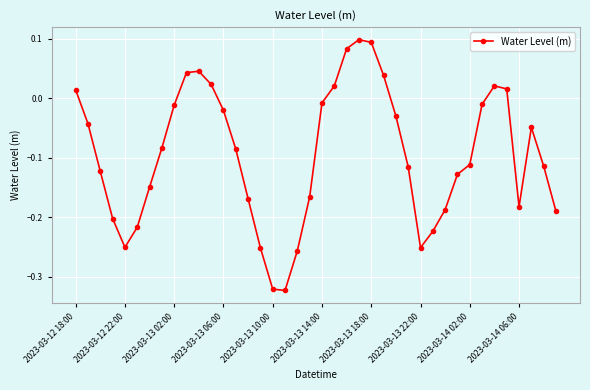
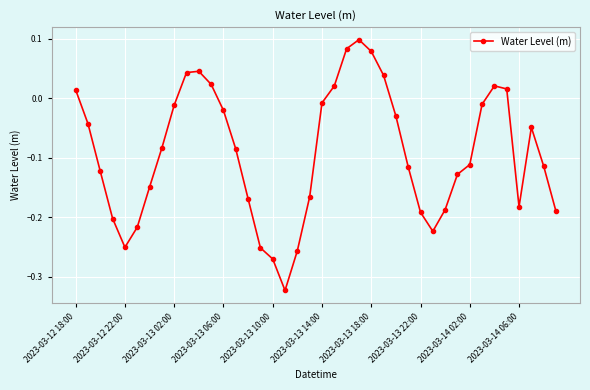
  {
    "2023-03-12 18:00": 0.01,
    "2023-03-12 22:00": -0.25,
    "2023-03-13 02:00": -0.01,
    "2023-03-13 06:00": -0.02,
-   "2023-03-13 10:00": -0.32,
+   "2023-03-13 10:00": -0.27,
    "2023-03-13 14:00": -0.01,
-   "2023-03-13 18:00": 0.09,
-   "2023-03-13 22:00": -0.25,
+   "2023-03-13 18:00": 0.08,
+   "2023-03-13 22:00": -0.19,
    "2023-03-14 02:00": -0.11,
    "2023-03-14 06:00": -0.18
  }
